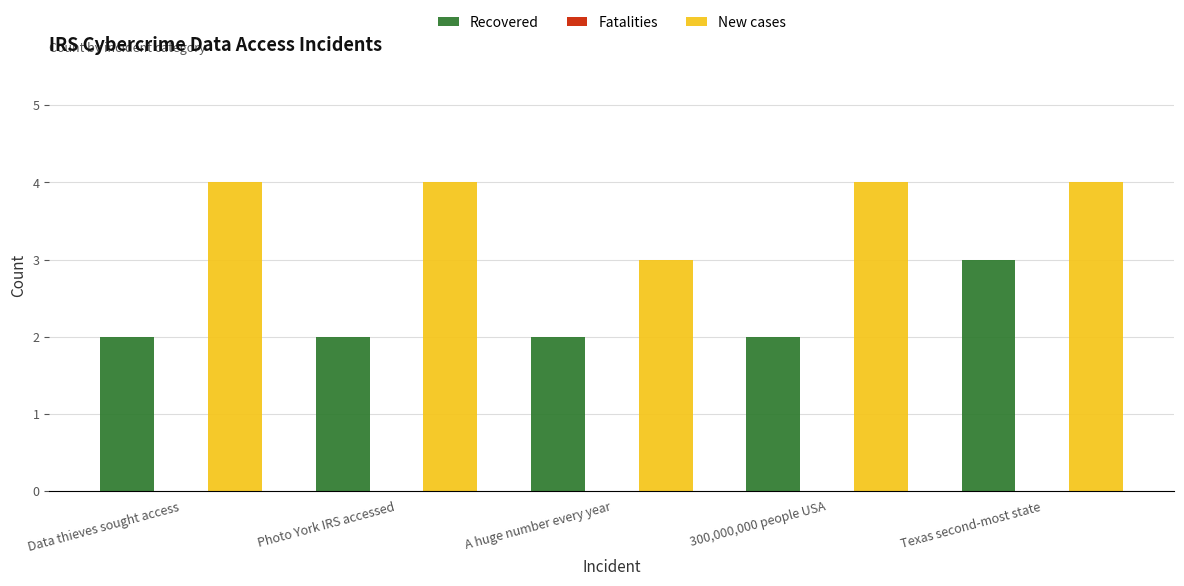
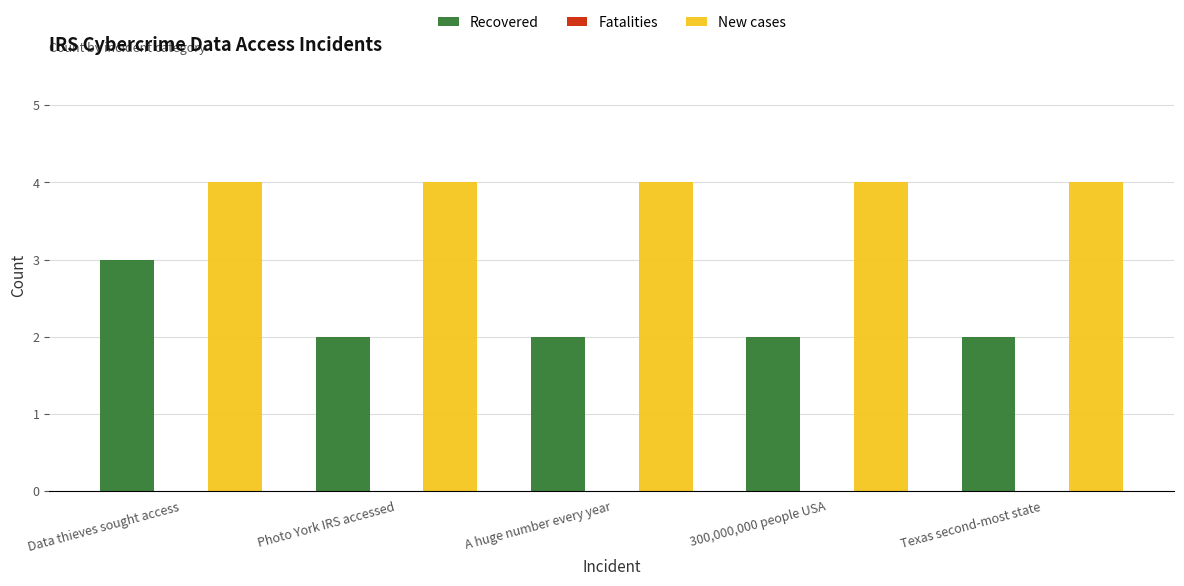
  {
    "Recovered": {
-     "Data thieves sought access": 2,
+     "Data thieves sought access": 3,
      "Photo York IRS accessed": 2,
      "A huge number every year": 2,
      "300,000,000 people USA": 2,
-     "Texas second-most state": 3
+     "Texas second-most state": 2
    },
    "Fatalities": {
      "Data thieves sought access": 0,
      "Photo York IRS accessed": 0,
      "A huge number every year": 0,
      "300,000,000 people USA": 0,
      "Texas second-most state": 0
    },
    "New cases": {
      "Data thieves sought access": 4,
      "Photo York IRS accessed": 4,
-     "A huge number every year": 3,
+     "A huge number every year": 4,
      "300,000,000 people USA": 4,
      "Texas second-most state": 4
    }
  }
